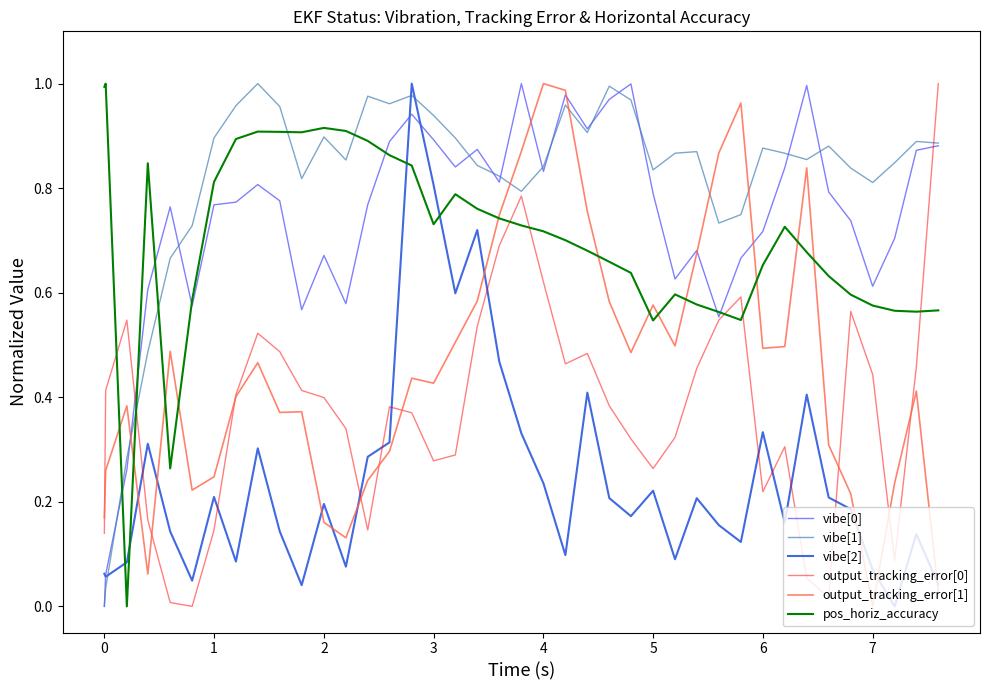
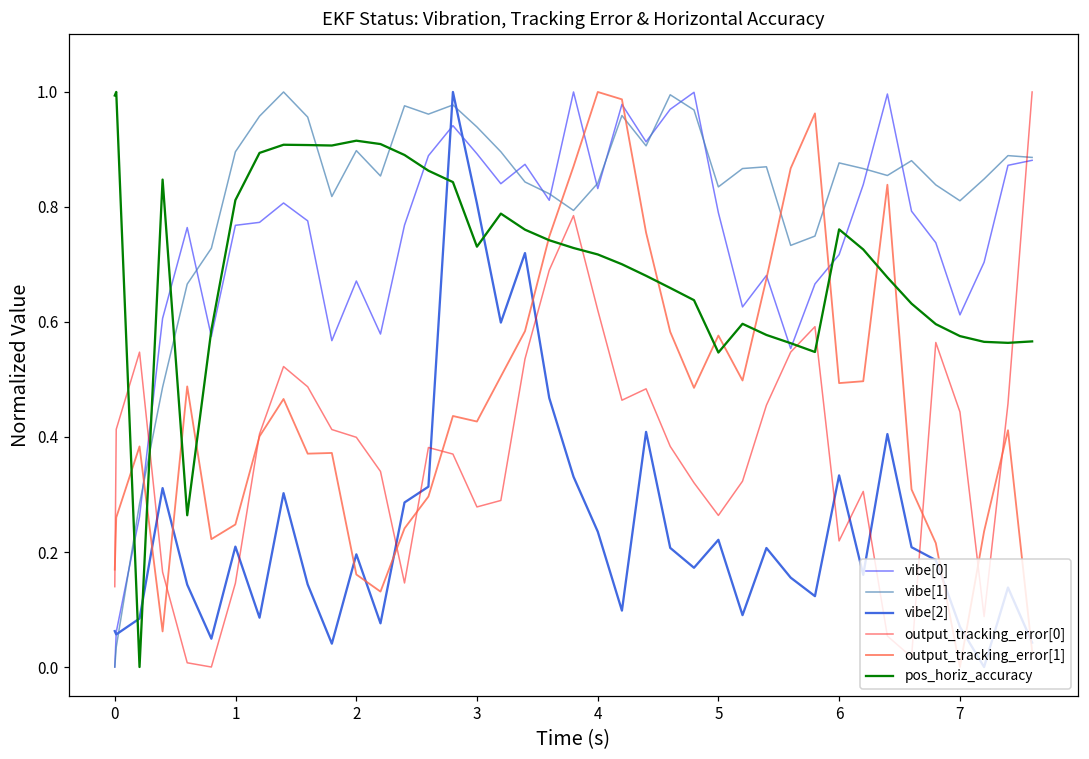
  {
    "vibe[0]": {
      "3": 0.89,
      "5": 0.79,
      "6": 0.72
    },
    "pos_horiz_accuracy": {
      "0": 0.99,
      "3": 0.73,
      "5": 0.55,
-     "6": 0.65
+     "6": 0.76
    }
  }
